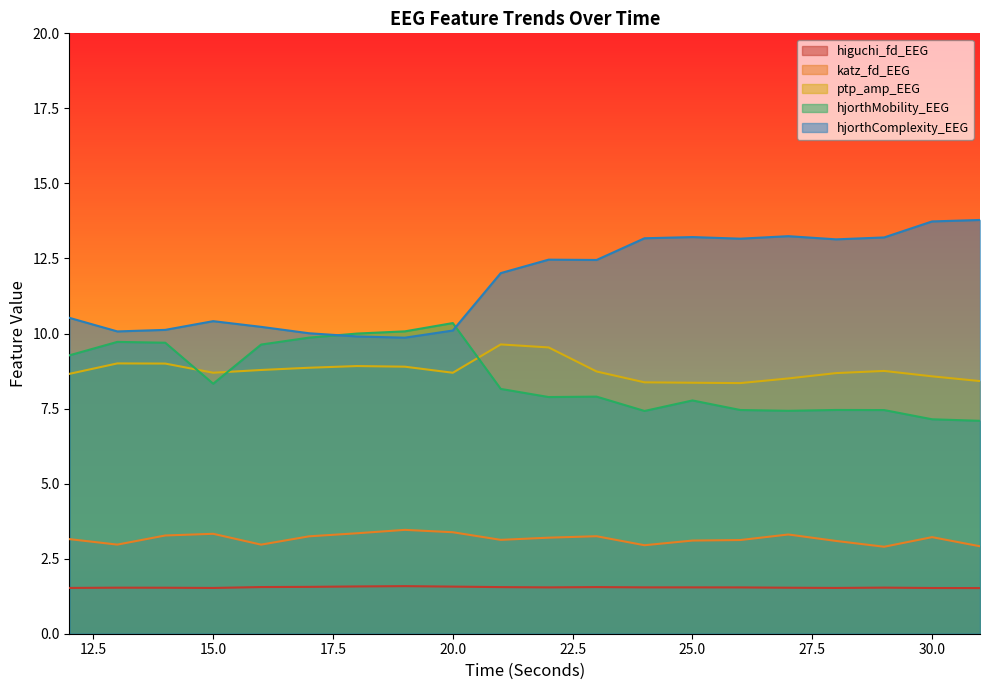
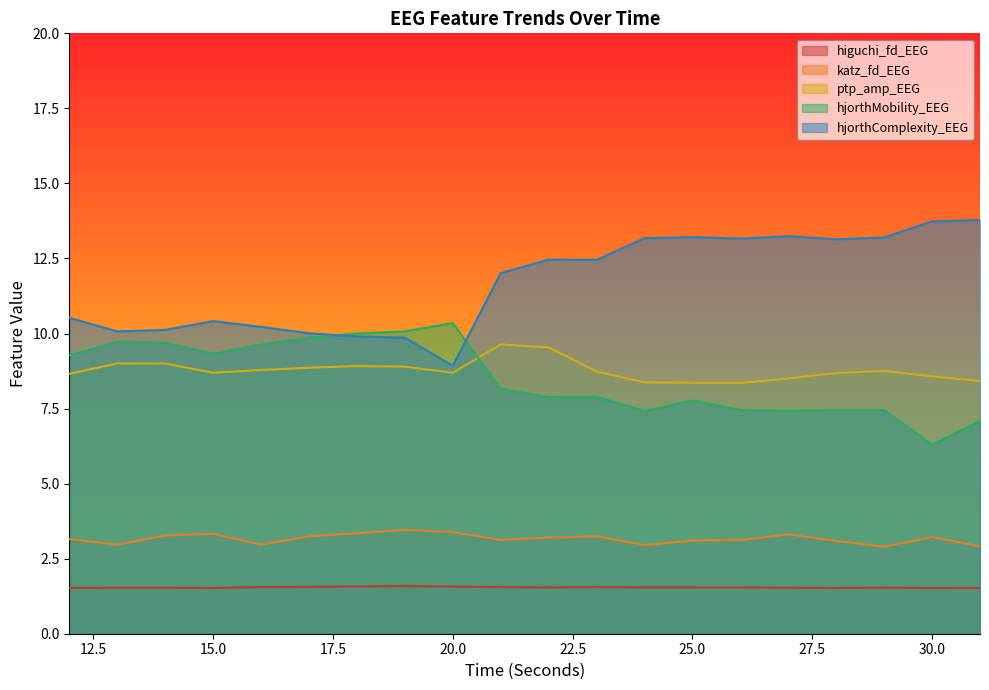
  {
    "hjorthMobility_EEG": {
-     "15.0": 8.3,
+     "15.0": 9.3,
      "20.0": 10.3,
      "25.0": 7.8,
-     "30.0": 7.1
+     "30.0": 6.3
    },
    "hjorthComplexity_EEG": {
      "15.0": 10.4,
-     "20.0": 10.1,
+     "20.0": 8.9,
      "25.0": 13.2,
      "30.0": 13.7
    }
  }
